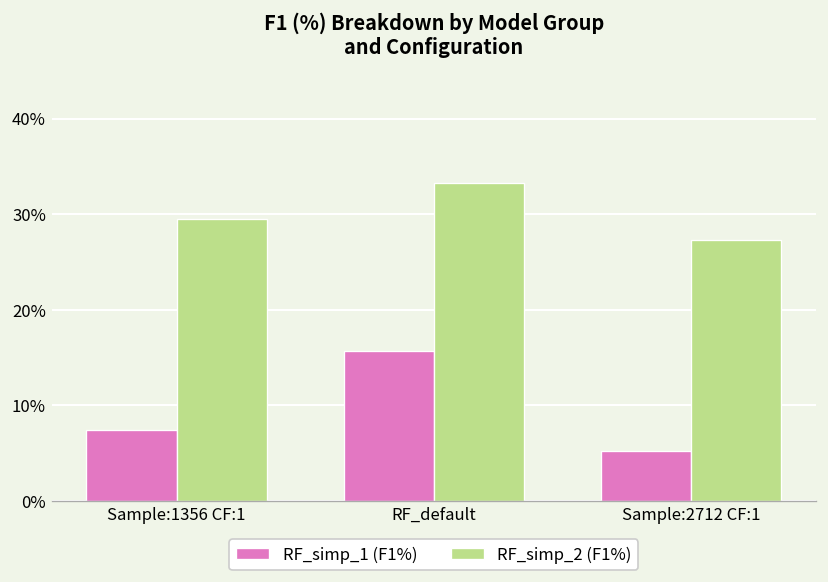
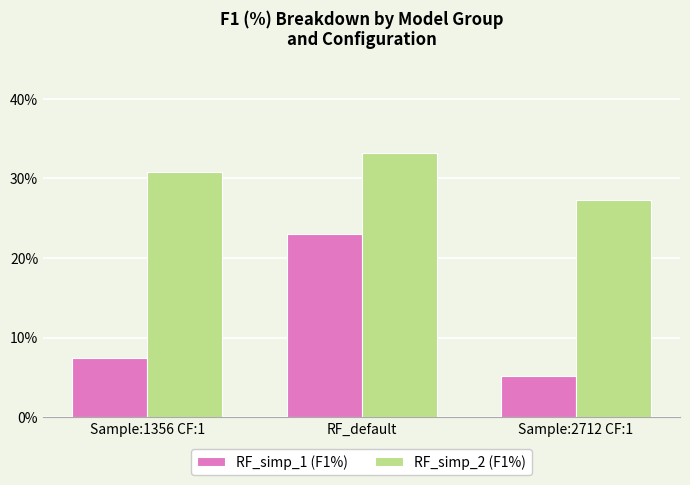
  {
    "RF_simp_1 (F1%)": {
      "Sample:1356 CF:1": "7%",
-     "RF_default": "16%",
+     "RF_default": "23%",
      "Sample:2712 CF:1": "5%"
    },
    "RF_simp_2 (F1%)": {
-     "Sample:1356 CF:1": "30%",
+     "Sample:1356 CF:1": "31%",
      "RF_default": "33%",
      "Sample:2712 CF:1": "27%"
    }
  }
